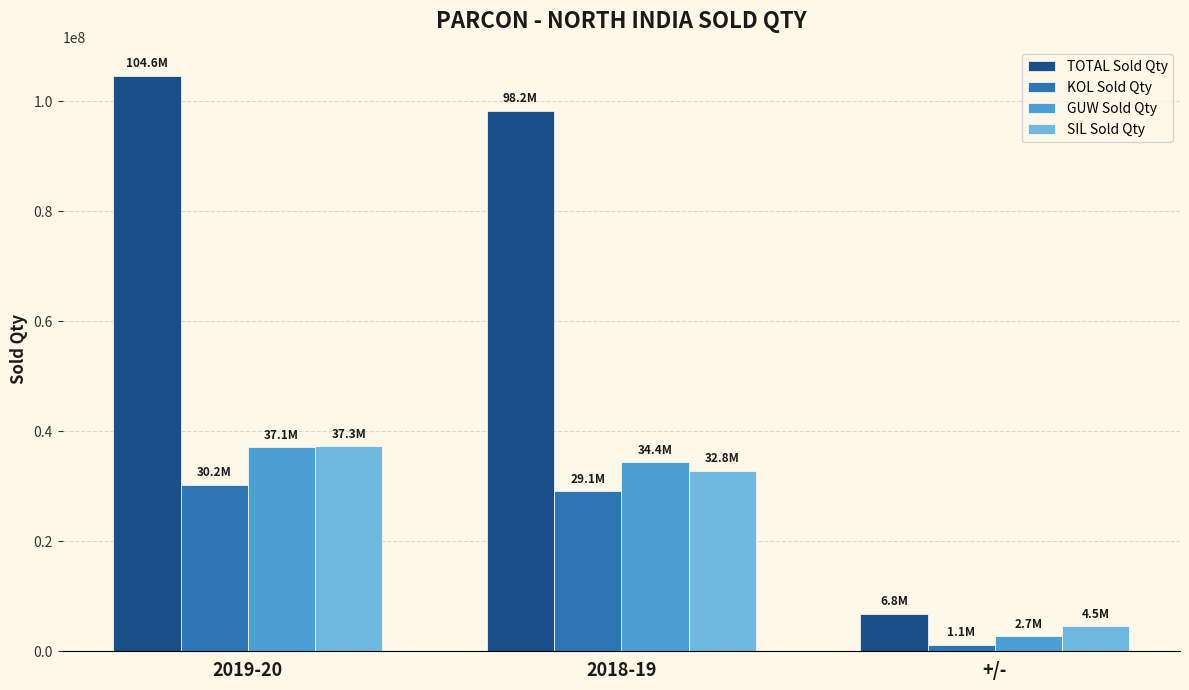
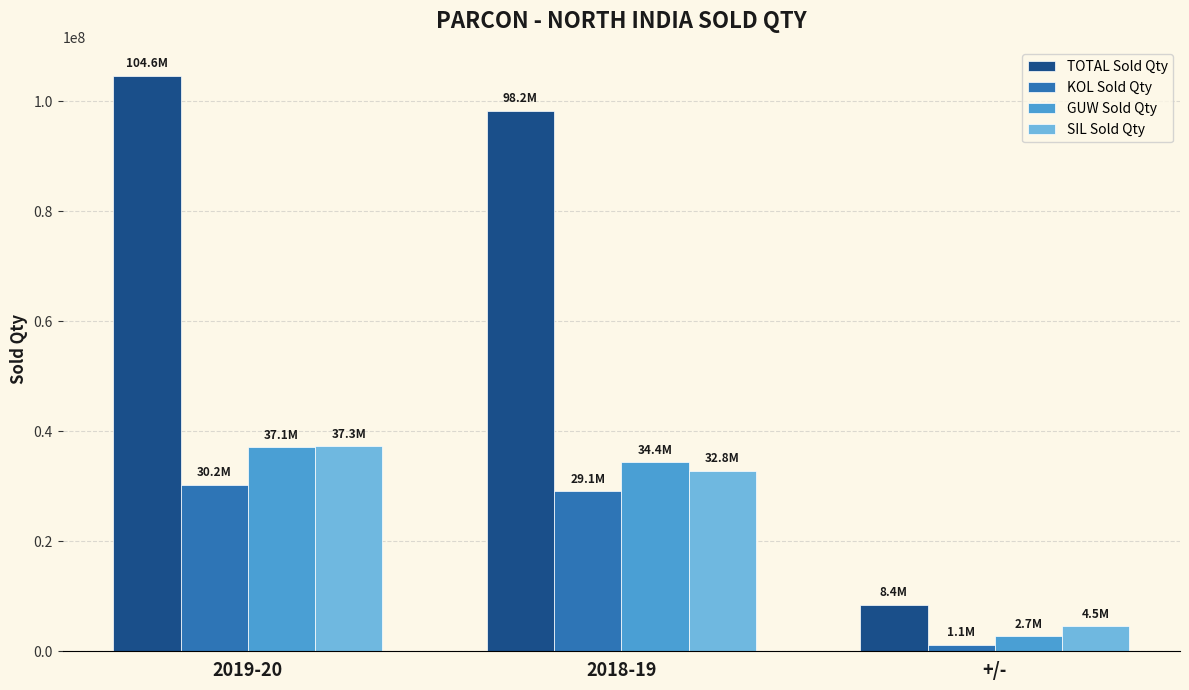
  {
    "TOTAL Sold Qty": {
      "2019-20": "104.6M",
      "2018-19": "98.2M",
-     "+/-": "6.8M"
+     "+/-": "8.4M"
    }
  }
